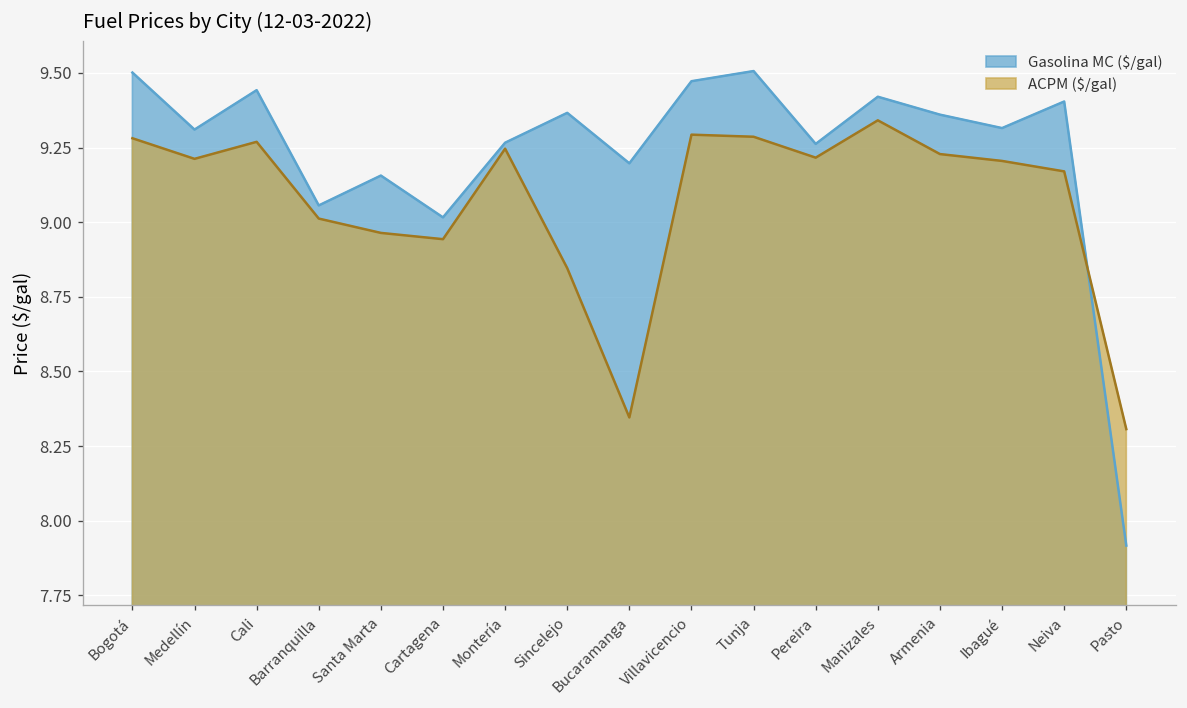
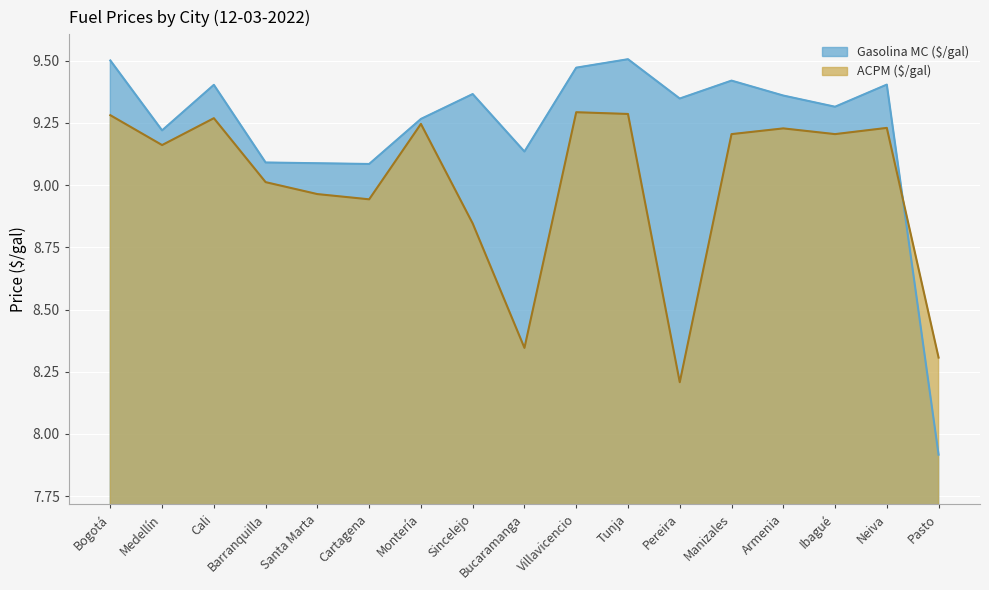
  {
    "Gasolina MC ($/gal)": {
      "Bogotá": 9.50,
-     "Medellín": 9.31,
-     "Cali": 9.44,
-     "Barranquilla": 9.06,
-     "Santa Marta": 9.16,
-     "Cartagena": 9.02,
+     "Medellín": 9.22,
+     "Cali": 9.40,
+     "Barranquilla": 9.09,
+     "Santa Marta": 9.09,
+     "Cartagena": 9.09,
      "Montería": 9.27,
      "Sincelejo": 9.37,
-     "Bucaramanga": 9.20,
+     "Bucaramanga": 9.14,
      "Villavicencio": 9.47,
      "Tunja": 9.51,
-     "Pereira": 9.26,
+     "Pereira": 9.35,
      "Manizales": 9.42,
      "Armenia": 9.36,
      "Ibagué": 9.32,
      "Neiva": 9.40,
      "Pasto": 7.92
    },
    "ACPM ($/gal)": {
      "Bogotá": 9.28,
-     "Medellín": 9.21,
+     "Medellín": 9.16,
      "Cali": 9.27,
      "Barranquilla": 9.01,
      "Santa Marta": 8.96,
      "Cartagena": 8.94,
      "Montería": 9.25,
      "Sincelejo": 8.85,
      "Bucaramanga": 8.35,
      "Villavicencio": 9.29,
      "Tunja": 9.29,
-     "Pereira": 9.22,
-     "Manizales": 9.34,
+     "Pereira": 8.21,
+     "Manizales": 9.21,
      "Armenia": 9.23,
      "Ibagué": 9.21,
-     "Neiva": 9.17,
+     "Neiva": 9.23,
      "Pasto": 8.31
    }
  }
